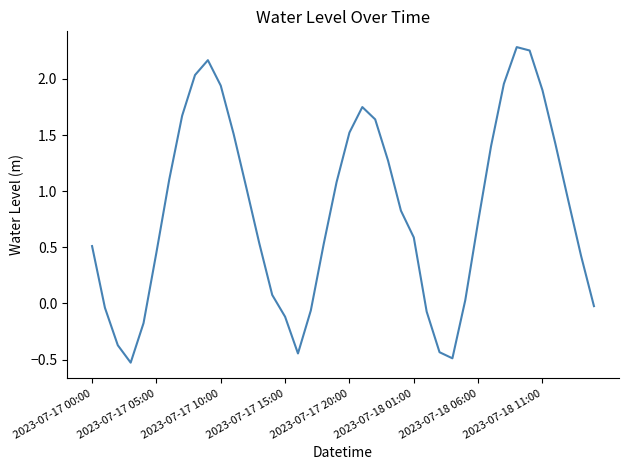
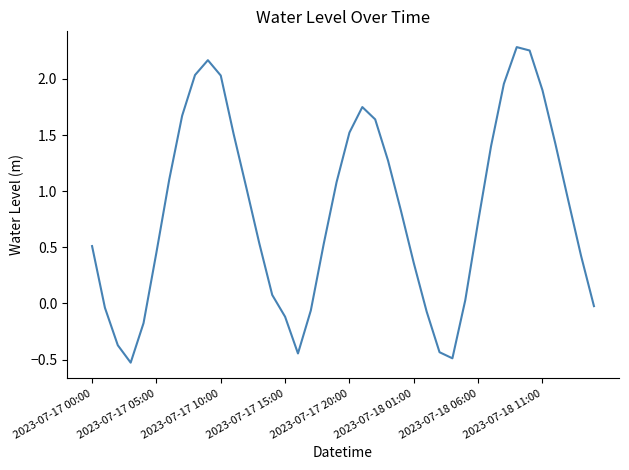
  {
    "2023-07-17 00:00": 0.51,
    "2023-07-17 05:00": 0.45,
-   "2023-07-17 10:00": 1.94,
+   "2023-07-17 10:00": 2.03,
    "2023-07-17 15:00": -0.12,
    "2023-07-17 20:00": 1.52,
-   "2023-07-18 01:00": 0.59,
+   "2023-07-18 01:00": 0.36,
    "2023-07-18 06:00": 0.73,
    "2023-07-18 11:00": 1.90
  }
